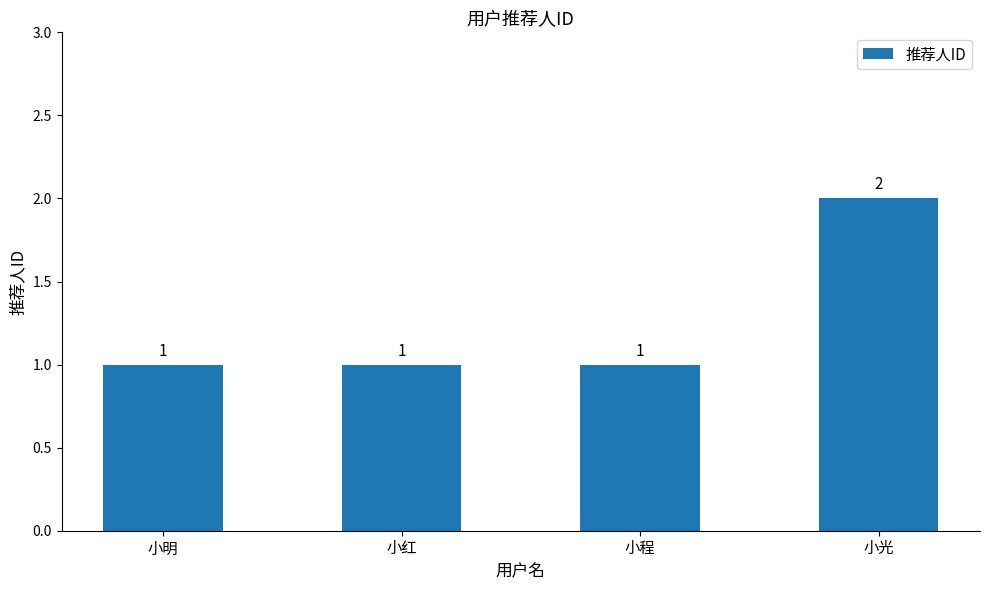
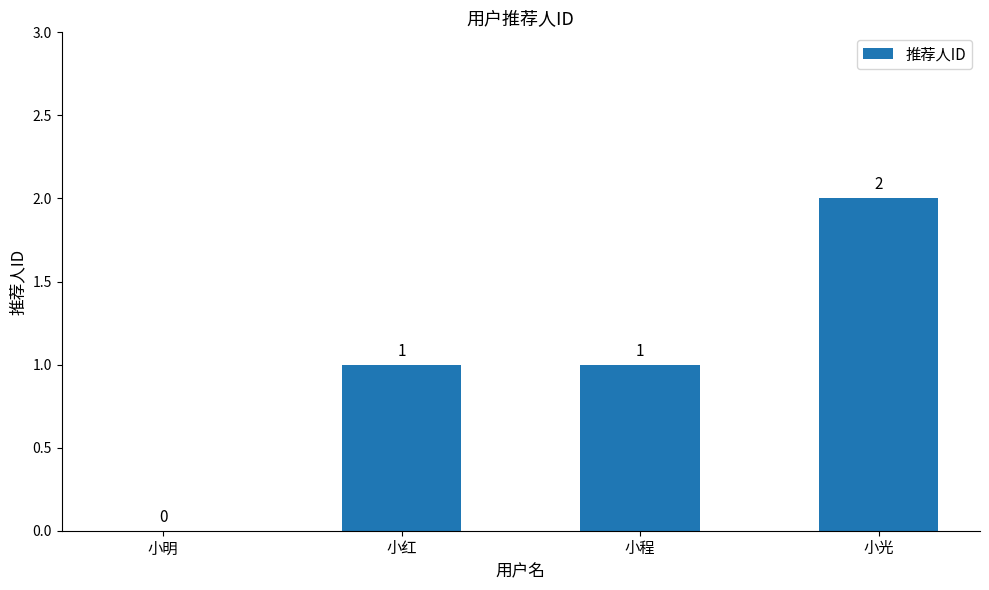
  {
-   "小明": 1,
+   "小明": 0,
    "小红": 1,
    "小程": 1,
    "小光": 2
  }
